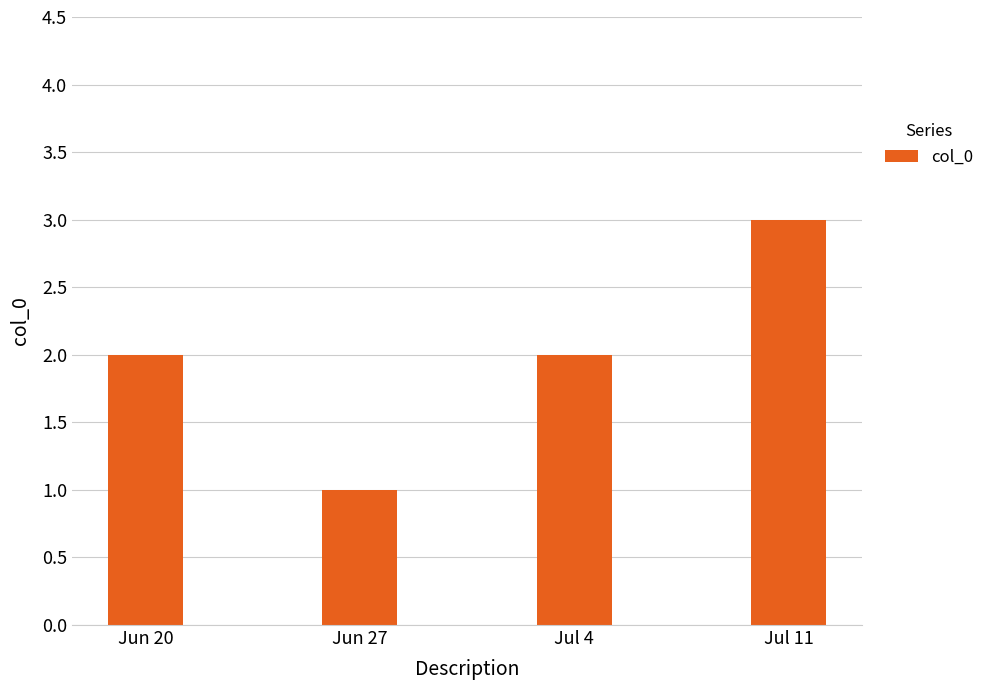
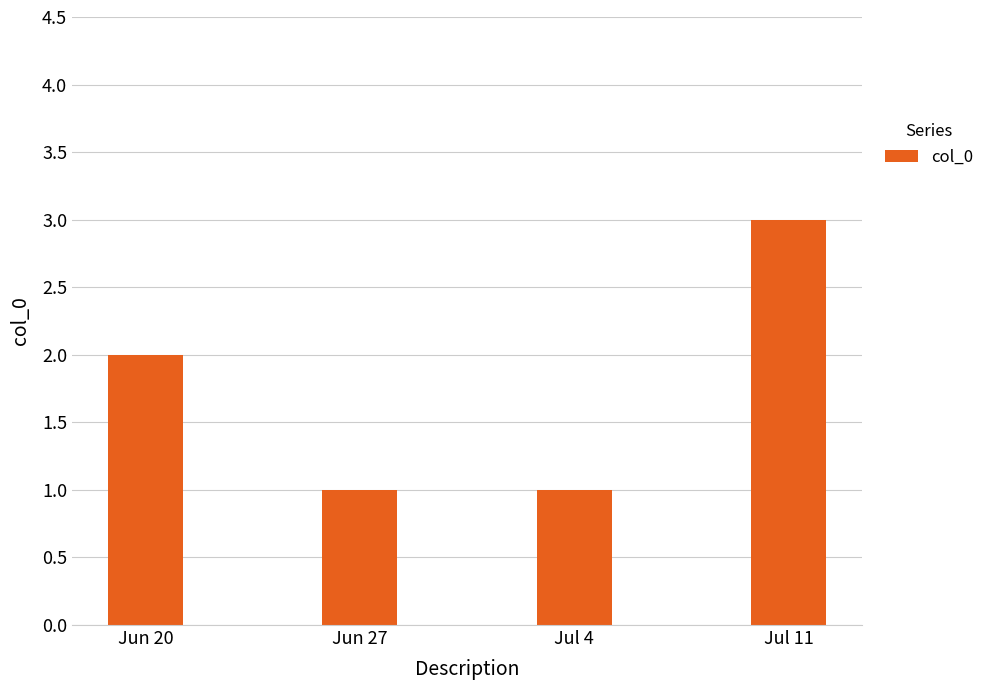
  {
    "Jun 20": 2,
    "Jun 27": 1,
-   "Jul 4": 2,
+   "Jul 4": 1,
    "Jul 11": 3
  }
